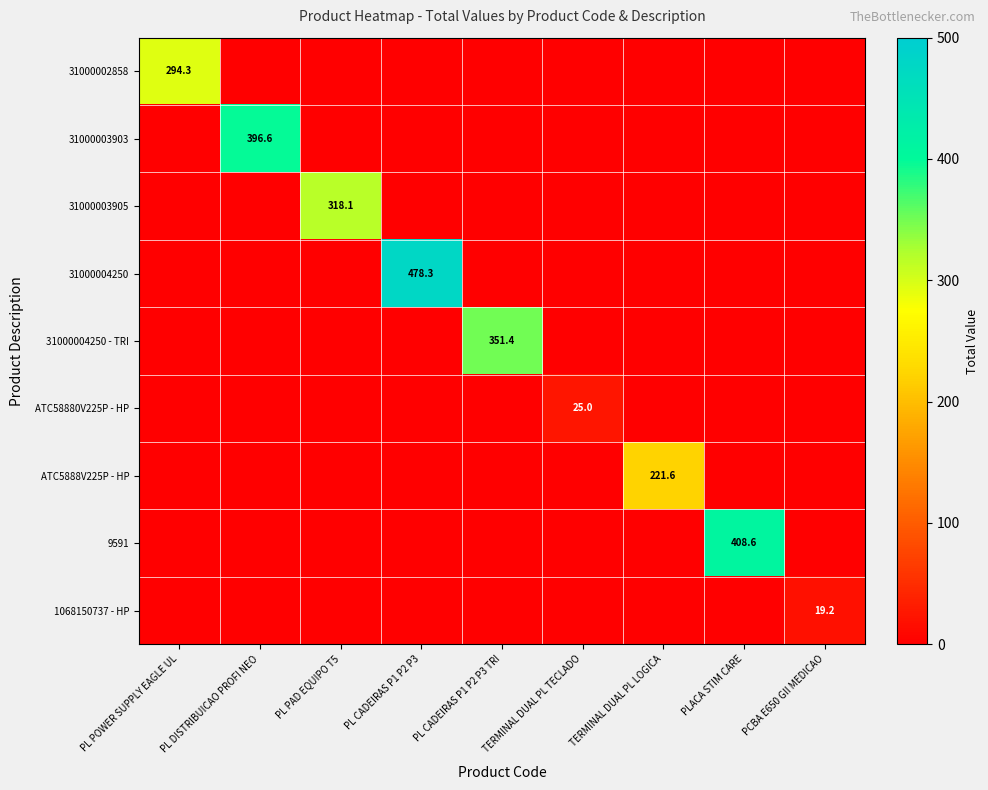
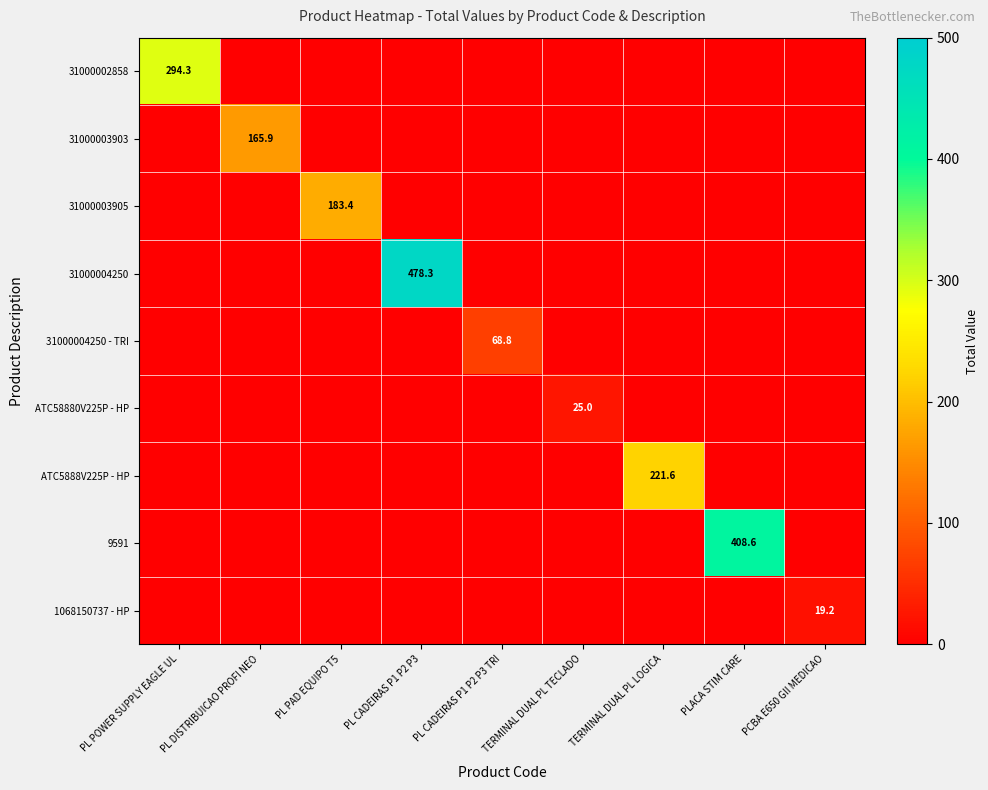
  {
    "31000002858": {
      "PL POWER SUPPLY EAGLE UL": 294.3
    },
    "31000003903": {
-     "PL DISTRIBUICAO PROFI NEO": 396.6
+     "PL DISTRIBUICAO PROFI NEO": 165.9
    },
    "31000003905": {
-     "PL PAD EQUIPO T5": 318.1
+     "PL PAD EQUIPO T5": 183.4
    },
    "31000004250": {
      "PL CADEIRAS P1 P2 P3": 478.3
    },
    "31000004250 - TRI": {
-     "PL CADEIRAS P1 P2 P3 TRI": 351.4
+     "PL CADEIRAS P1 P2 P3 TRI": 68.8
    },
    "ATC58880V225P - HP": {
      "TERMINAL DUAL PL TECLADO": 25.0
    },
    "ATC5888V225P - HP": {
      "TERMINAL DUAL PL LOGICA": 221.6
    },
    "9591": {
      "PLACA STIM CARE": 408.6
    },
    "1068150737 - HP": {
      "PCBA E650 GII MEDICAO": 19.2
    }
  }
